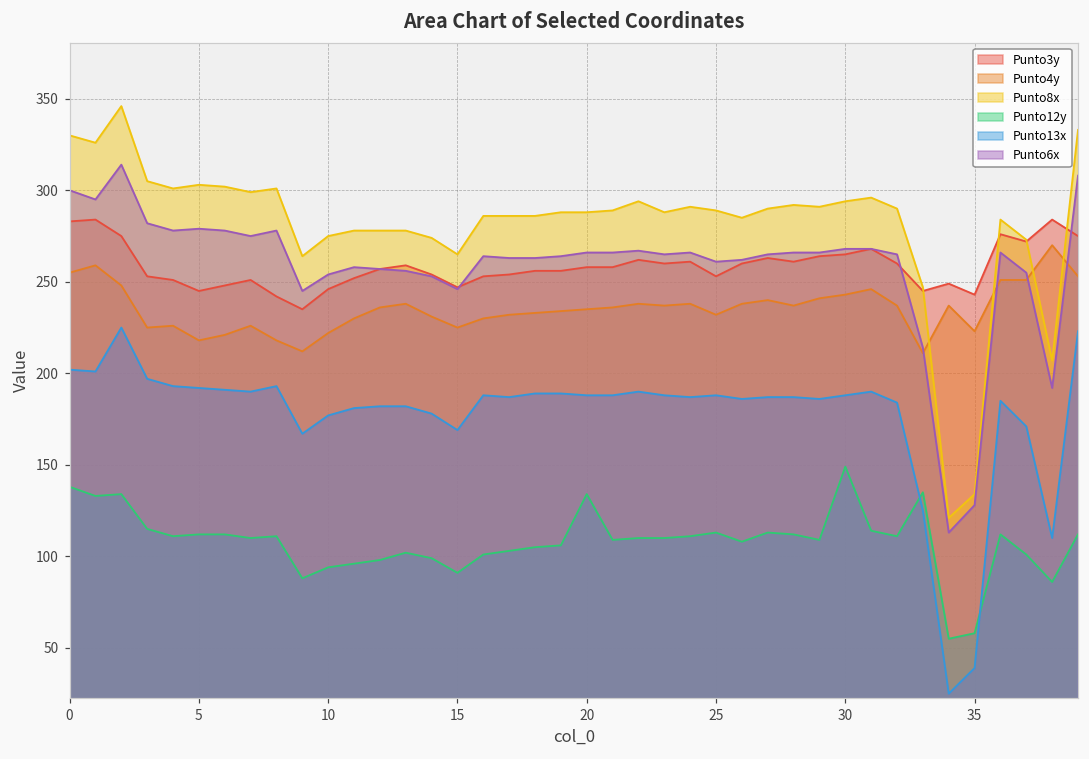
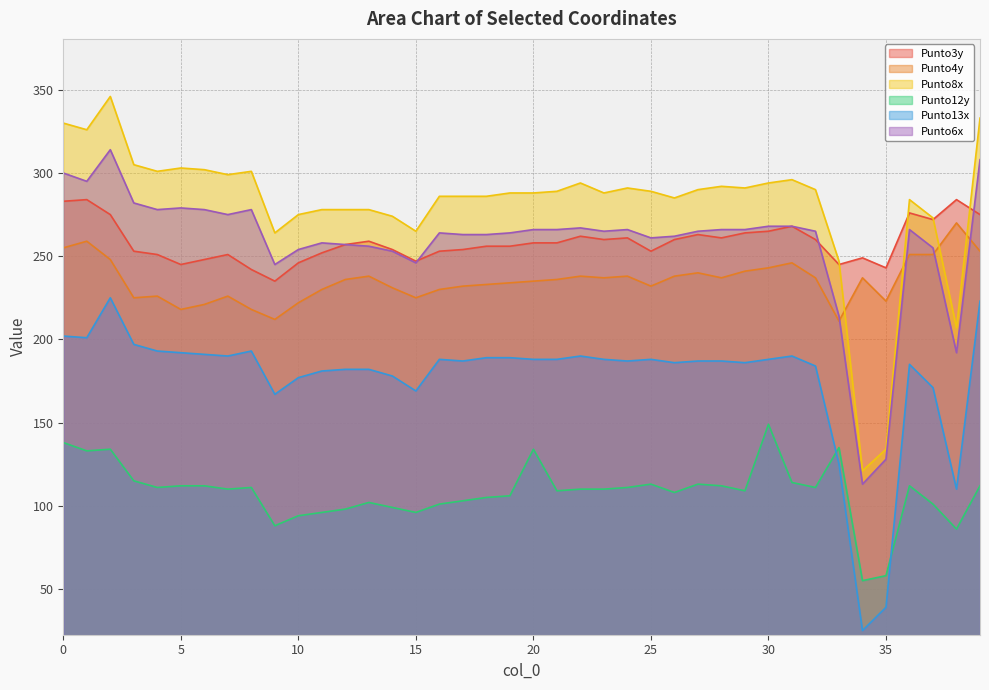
  {
    "Punto12y": {
      "0": 138,
      "5": 112,
      "10": 94,
-     "15": 91,
+     "15": 96,
      "20": 134,
      "25": 113,
      "30": 149,
      "35": 58
    },
    "Punto13x": {
      "0": 202,
      "5": 192,
      "10": 177,
      "15": 169,
      "20": 188,
      "25": 188,
      "30": 188,
      "35": 39
    },
    "Punto6x": {
      "0": 300,
      "5": 279,
      "10": 254,
      "20": 266,
      "25": 261,
      "30": 268,
      "35": 128
    }
  }
